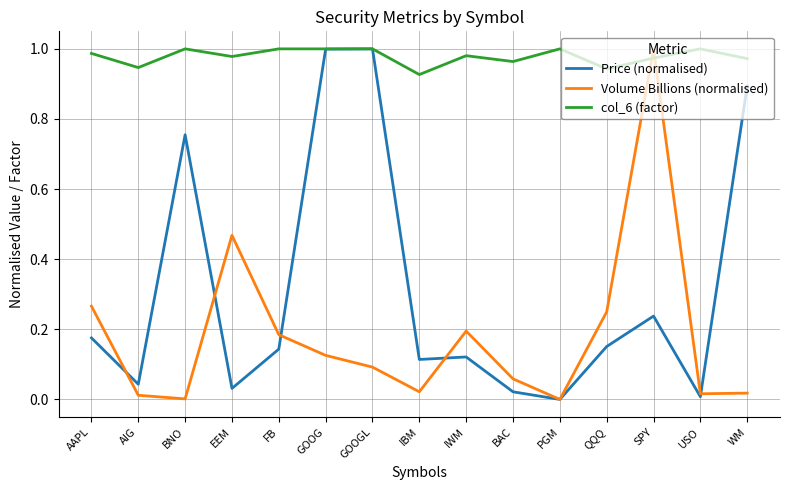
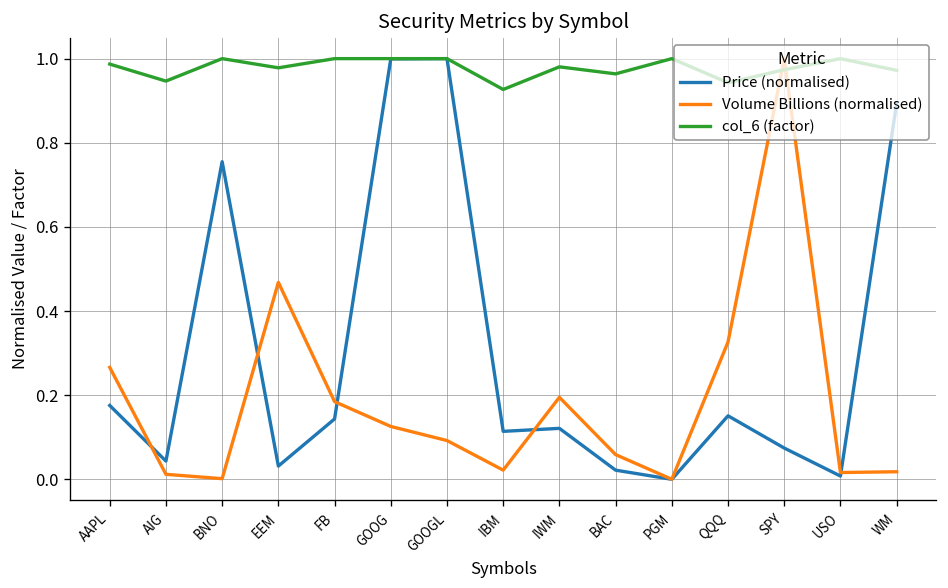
  {
    "Price (normalised)": {
      "AAPL": 0.18,
      "AIG": 0.04,
      "BNO": 0.76,
      "EEM": 0.03,
      "FB": 0.14,
      "IBM": 0.11,
      "IWM": 0.12,
      "BAC": 0.02,
      "QQQ": 0.15,
-     "SPY": 0.24,
+     "SPY": 0.07,
      "USO": 0.01
    },
    "Volume Billions (normalised)": {
      "AAPL": 0.27,
      "AIG": 0.01,
      "BNO": 0.00,
      "EEM": 0.47,
      "FB": 0.18,
      "GOOG": 0.13,
      "GOOGL": 0.09,
      "IBM": 0.02,
      "IWM": 0.19,
      "BAC": 0.06,
-     "QQQ": 0.25,
+     "QQQ": 0.33,
      "USO": 0.02,
      "WM": 0.02
    },
    "col_6 (factor)": {
      "AAPL": 0.99,
      "AIG": 0.95,
      "BNO": 1.00,
      "EEM": 0.98,
      "FB": 1.00,
      "IBM": 0.93,
      "IWM": 0.98,
      "BAC": 0.96,
      "PGM": 1.00
    }
  }
